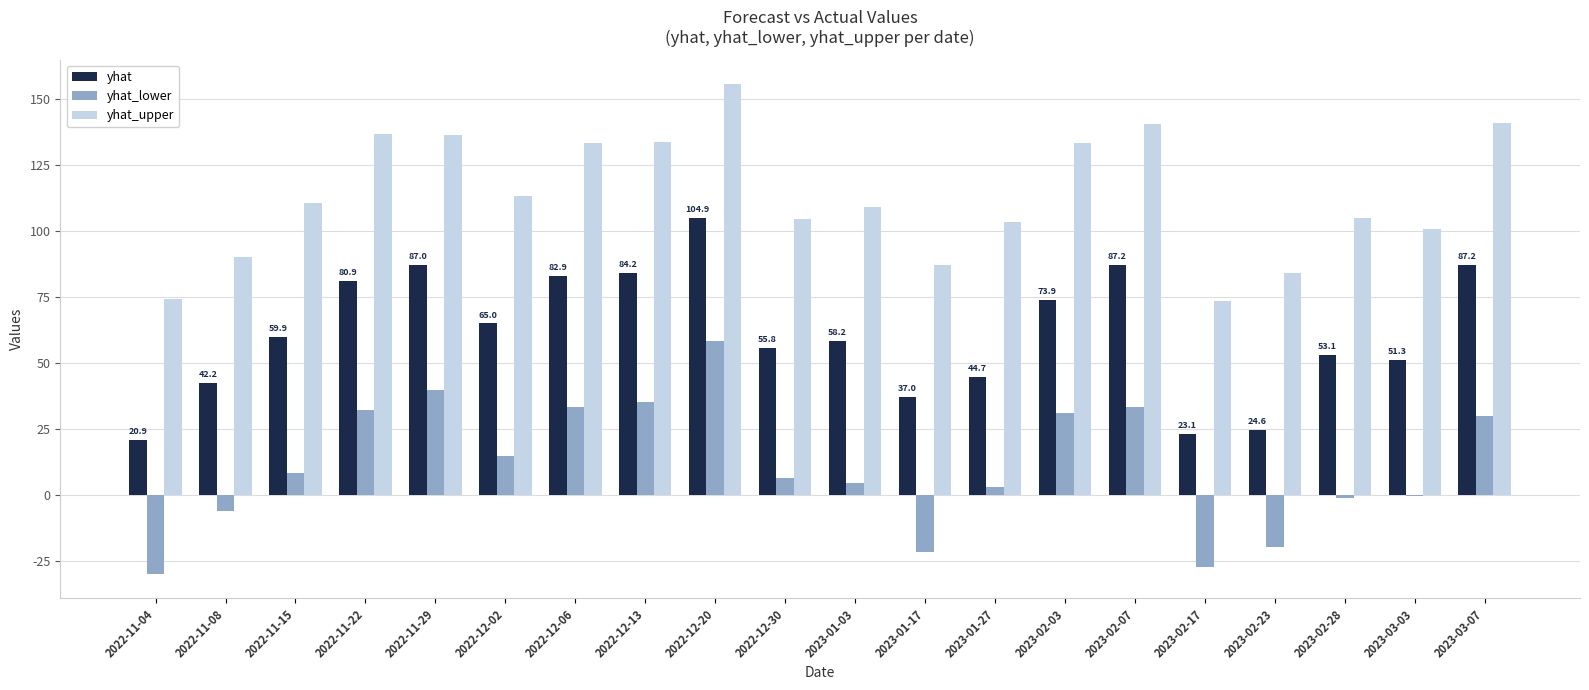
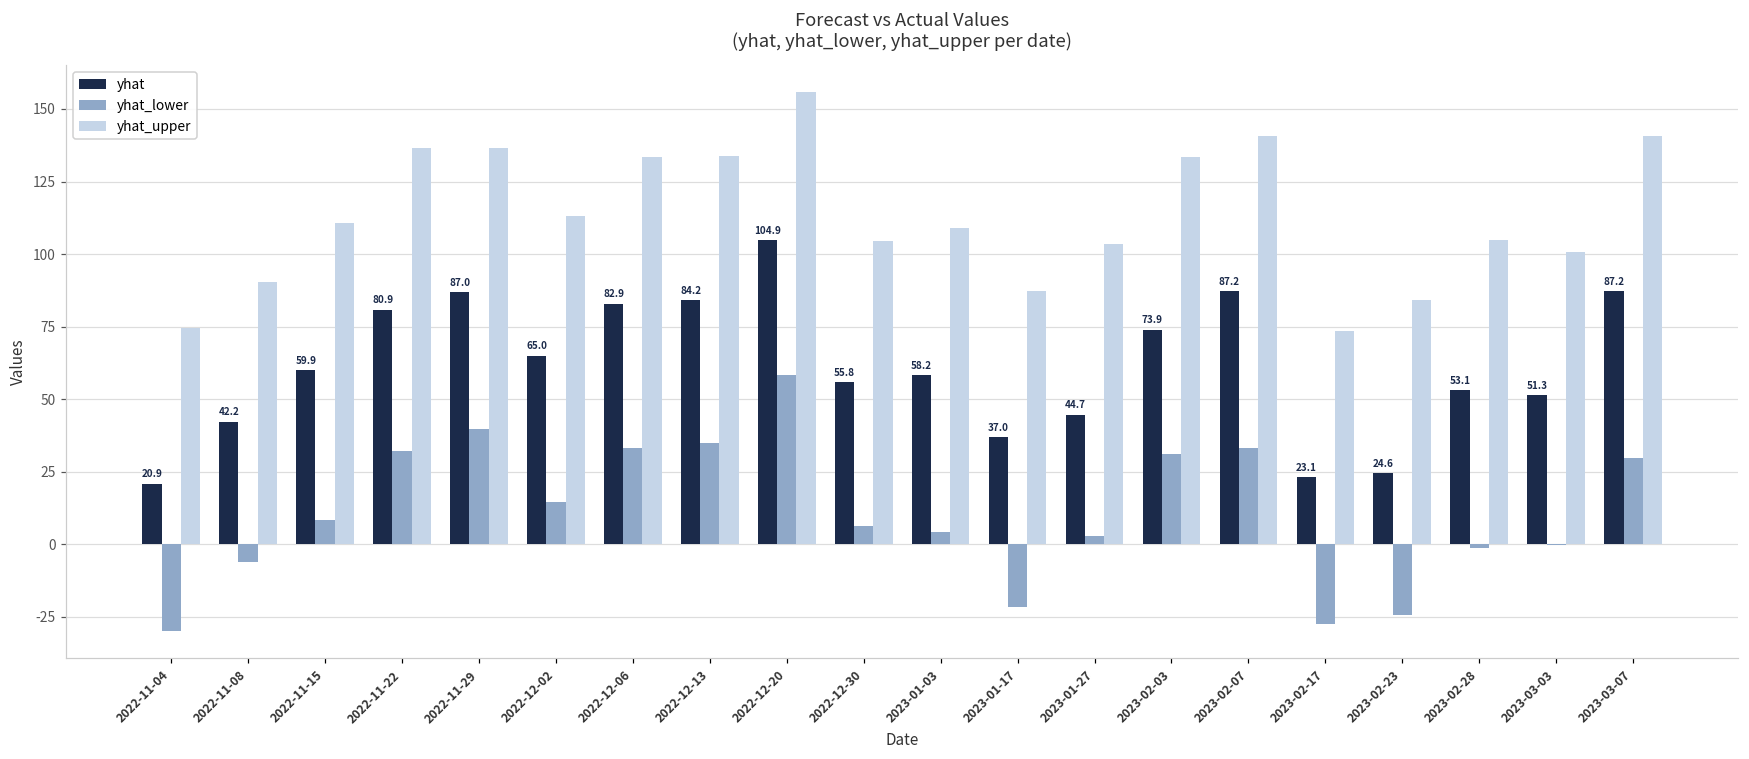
  {
    "yhat": {
      "2022-11-04": 20.9,
      "2022-11-08": 42.2,
      "2022-11-15": 59.9,
      "2022-11-22": 80.9,
      "2022-11-29": 87.0,
      "2022-12-02": 65.0,
      "2022-12-06": 82.9,
      "2022-12-13": 84.2,
      "2022-12-20": 104.9,
      "2022-12-30": 55.8,
      "2023-01-03": 58.2,
      "2023-01-17": 37.0,
      "2023-01-27": 44.7,
      "2023-02-03": 73.9,
      "2023-02-07": 87.2,
      "2023-02-17": 23.1,
      "2023-02-23": 24.6,
      "2023-02-28": 53.1,
      "2023-03-03": 51.3,
      "2023-03-07": 87.2
    },
    "yhat_lower": {
      "2022-11-04": -30,
      "2022-11-08": -6,
      "2022-11-15": 8,
      "2022-11-22": 32,
      "2022-11-29": 40,
      "2022-12-02": 15,
      "2022-12-06": 33,
      "2022-12-13": 35,
      "2022-12-20": 58,
      "2022-12-30": 6,
      "2023-01-03": 4,
      "2023-01-17": -21,
      "2023-01-27": 3,
      "2023-02-03": 31,
      "2023-02-07": 33,
      "2023-02-17": -27,
-     "2023-02-23": -20,
+     "2023-02-23": -24,
      "2023-02-28": -1,
      "2023-03-07": 30
    },
    "yhat_upper": {
      "2022-11-04": 74,
      "2022-11-08": 90,
      "2022-11-15": 111,
      "2022-11-22": 137,
      "2022-11-29": 136,
      "2022-12-02": 113,
      "2022-12-06": 133,
      "2022-12-13": 134,
      "2022-12-20": 156,
      "2022-12-30": 105,
      "2023-01-03": 109,
      "2023-01-17": 87,
      "2023-01-27": 103,
      "2023-02-03": 133,
      "2023-02-07": 141,
      "2023-02-17": 73,
      "2023-02-23": 84,
      "2023-02-28": 105,
      "2023-03-03": 101,
      "2023-03-07": 141
    }
  }
